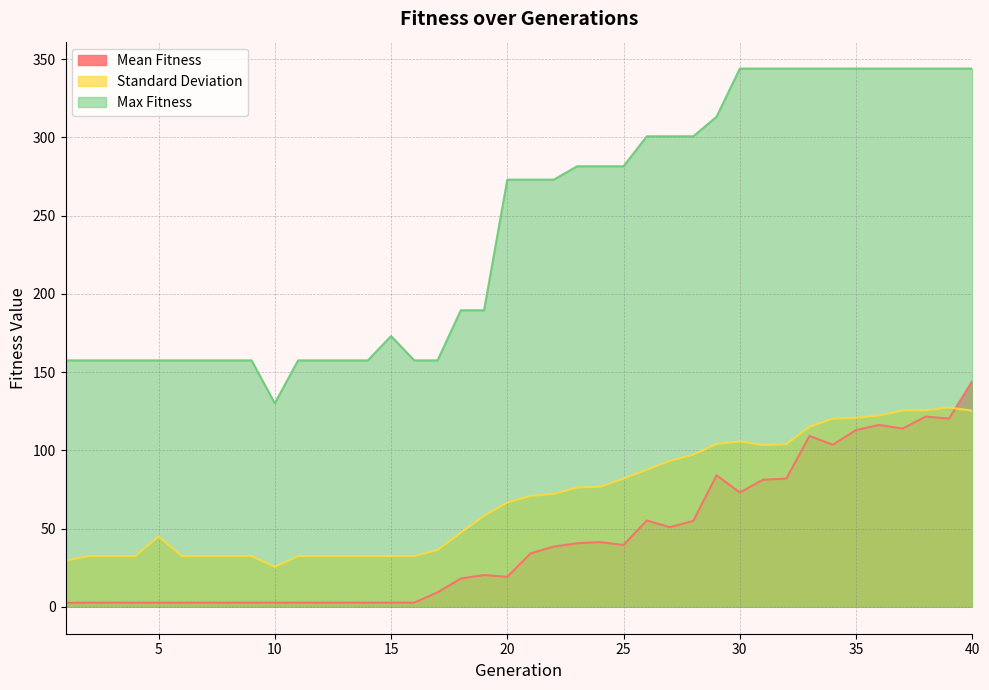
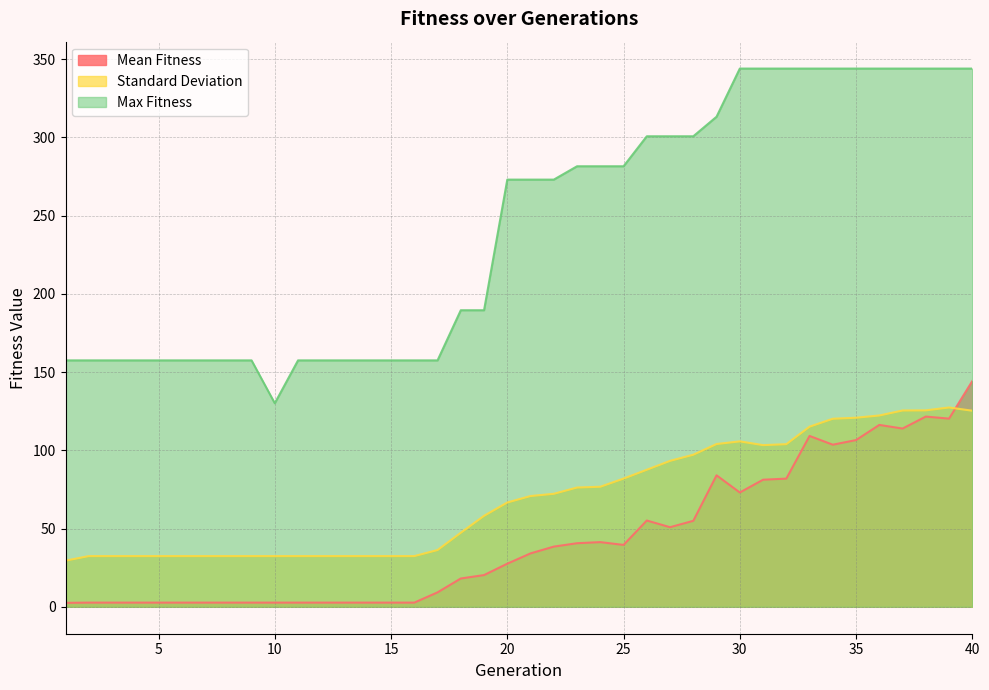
  {
    "Mean Fitness": {
      "5": 3,
      "10": 3,
      "15": 3,
-     "20": 19,
+     "20": 28,
      "25": 40,
      "30": 73,
-     "35": 113,
+     "35": 107,
      "40": 144
    },
    "Standard Deviation": {
-     "5": 45,
-     "10": 25,
+     "5": 32,
+     "10": 32,
      "15": 32,
      "20": 67,
      "25": 82,
      "30": 106,
      "35": 121,
      "40": 125
    },
    "Max Fitness": {
      "5": 157,
      "10": 130,
-     "15": 173,
+     "15": 157,
      "20": 273,
      "25": 281,
      "30": 344,
      "35": 344,
      "40": 344
    }
  }
